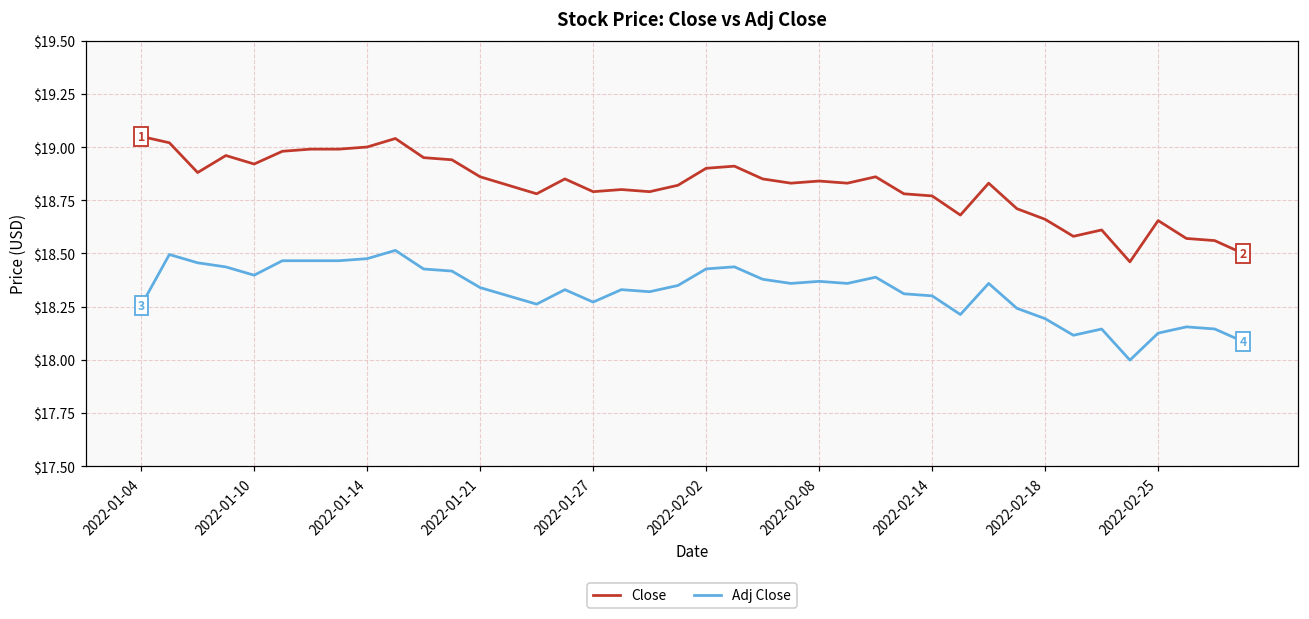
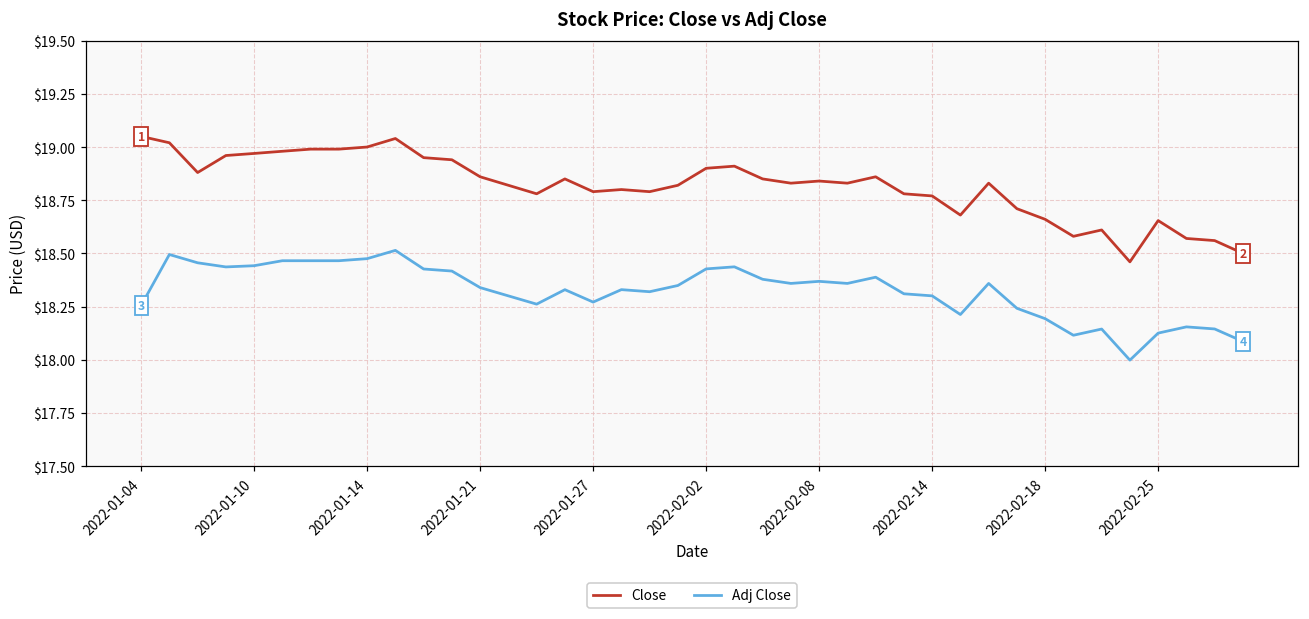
  {
    "Close": {
-     "2022-01-10": "$18.92",
+     "2022-01-10": "$18.97",
      "2022-01-14": "$19.00",
      "2022-01-21": "$18.86",
      "2022-01-27": "$18.79",
      "2022-02-02": "$18.90",
      "2022-02-08": "$18.84",
      "2022-02-14": "$18.77",
      "2022-02-18": "$18.66",
      "2022-02-25": "$18.65"
    },
    "Adj Close": {
-     "2022-01-10": "$18.40",
+     "2022-01-10": "$18.44",
      "2022-01-14": "$18.48",
      "2022-01-21": "$18.34",
      "2022-01-27": "$18.27",
      "2022-02-02": "$18.43",
      "2022-02-08": "$18.37",
      "2022-02-14": "$18.30",
      "2022-02-18": "$18.19",
      "2022-02-25": "$18.12"
    }
  }
